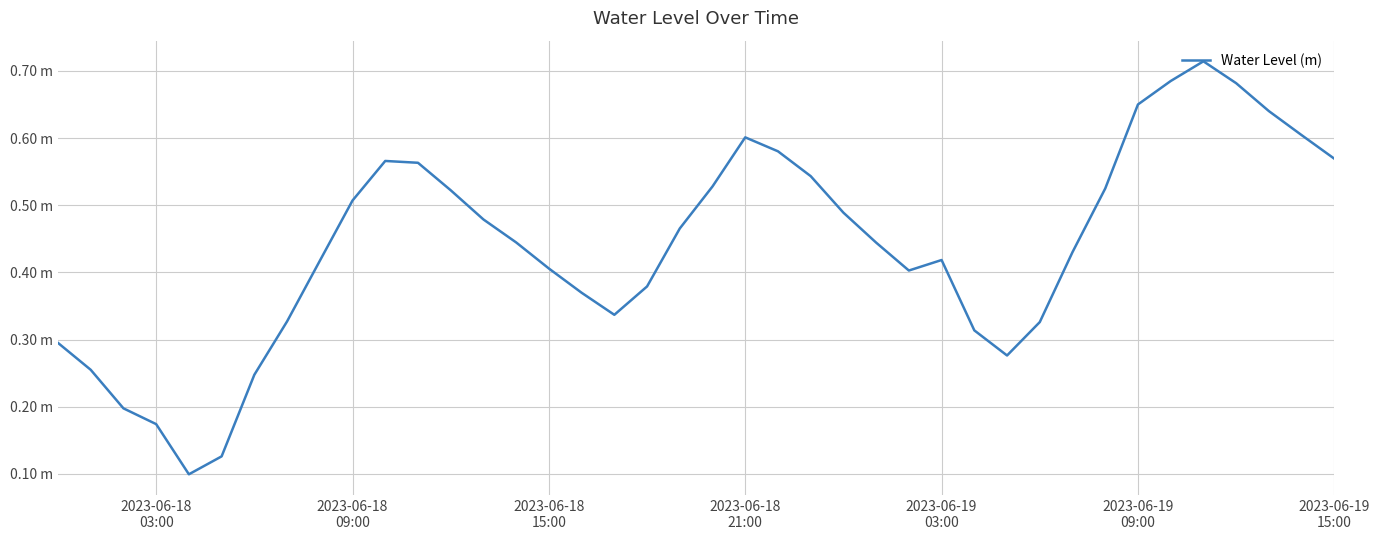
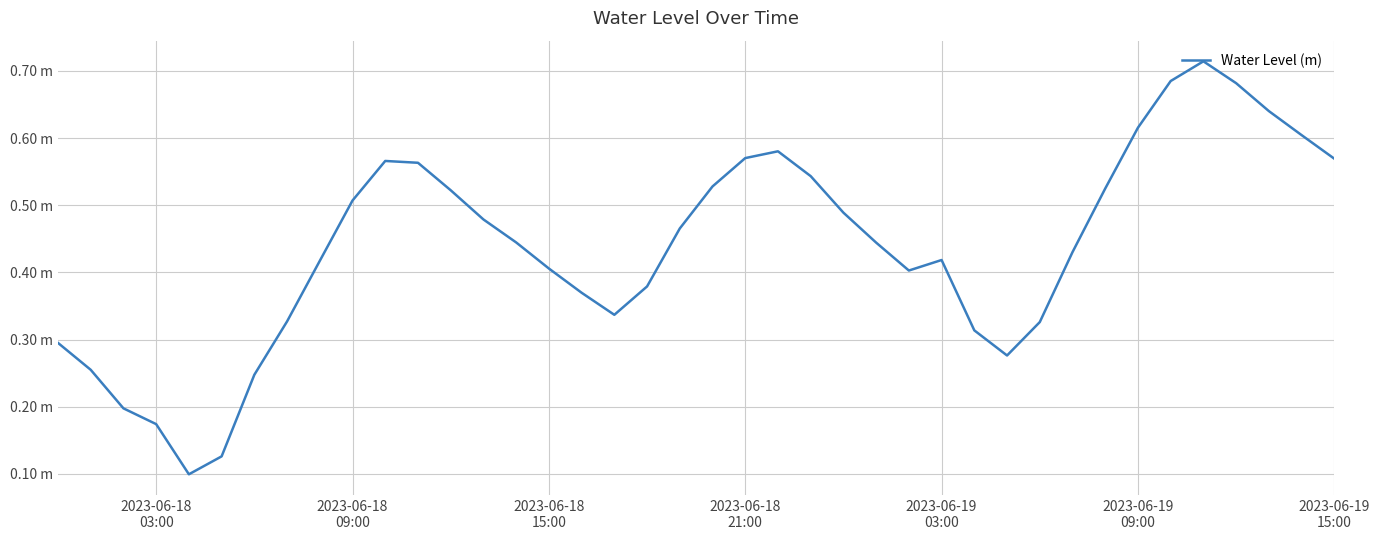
  {
    "2023-06-18 03:00": "0.17 m",
    "2023-06-18 09:00": "0.51 m",
    "2023-06-18 15:00": "0.41 m",
-   "2023-06-18 21:00": "0.60 m",
+   "2023-06-18 21:00": "0.57 m",
    "2023-06-19 03:00": "0.42 m",
-   "2023-06-19 09:00": "0.65 m",
+   "2023-06-19 09:00": "0.62 m",
    "2023-06-19 15:00": "0.57 m"
  }
